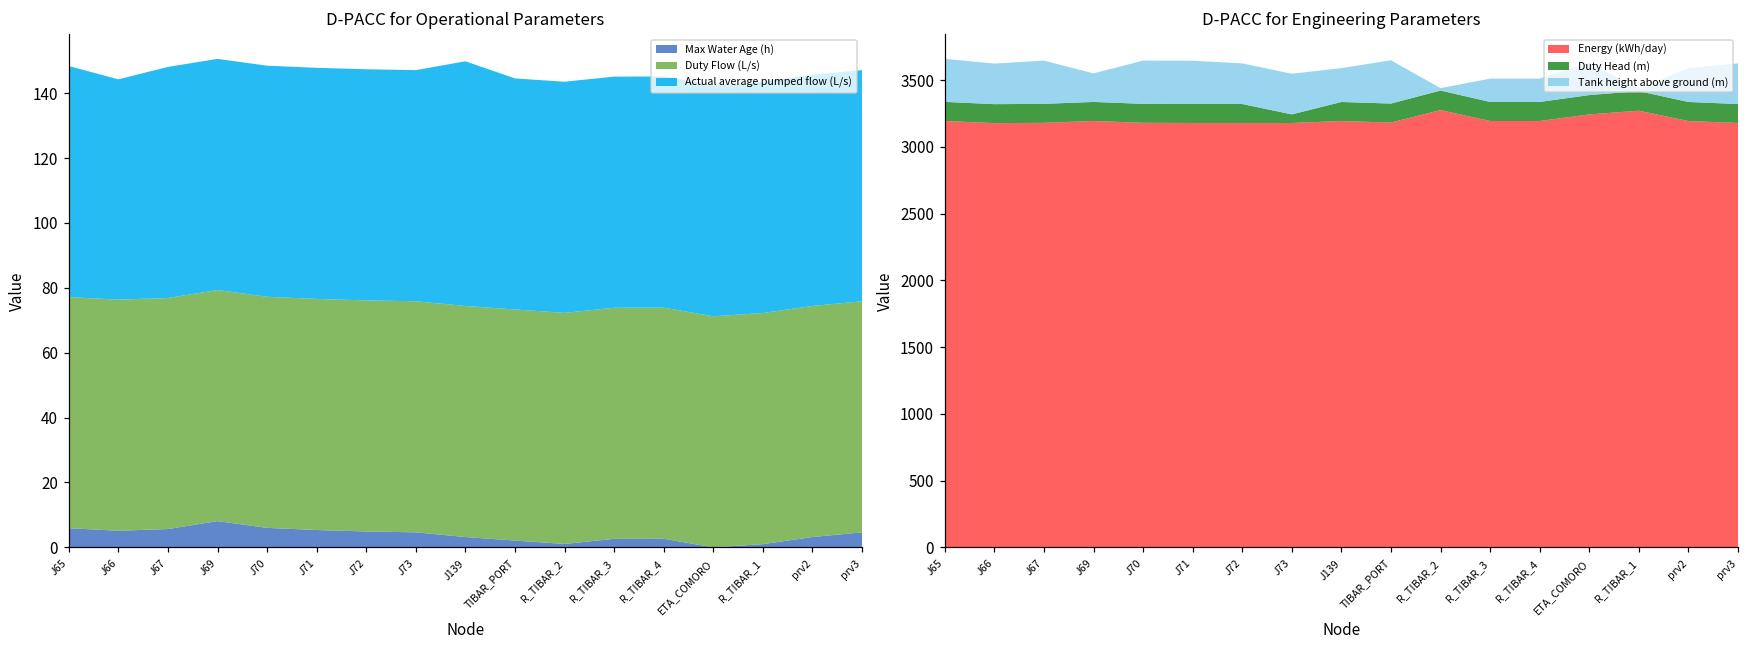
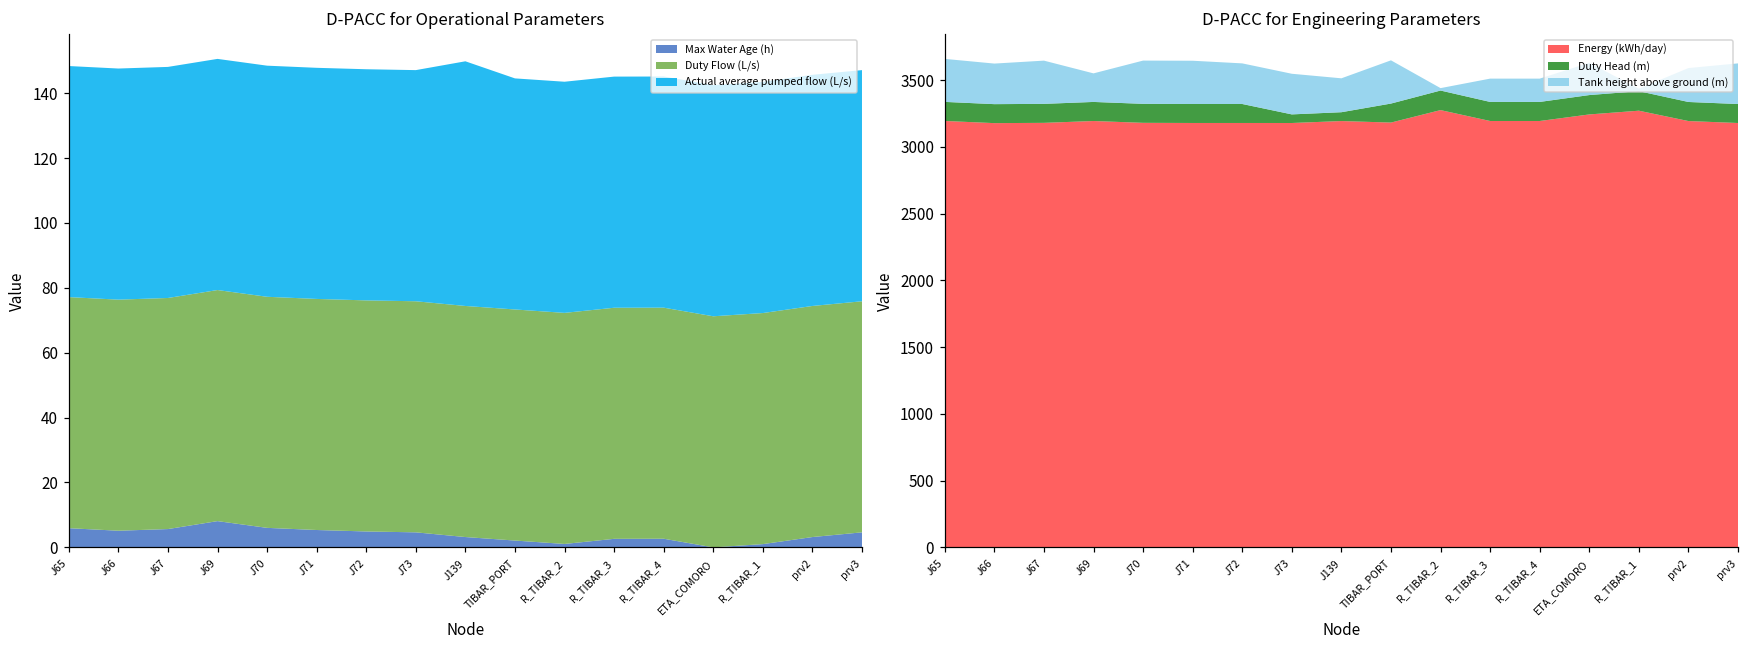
  {
    "D-PACC for Operational Parameters": {
      "Max Water Age (h)": {
        "J65": 6,
        "J66": 5,
        "J67": 6,
        "J69": 8,
        "J70": 6,
        "J71": 5,
        "J72": 5,
        "J73": 5,
        "J139": 3,
        "TIBAR_PORT": 2,
        "R_TIBAR_2": 1,
        "R_TIBAR_3": 3,
        "R_TIBAR_4": 3,
        "ETA_COMORO": 0,
        "R_TIBAR_1": 1,
        "prv2": 3,
        "prv3": 5
      },
      "Duty Flow (L/s)": {
        "J65": 71,
        "J66": 71,
        "J67": 71,
        "J69": 71,
        "J70": 71,
        "J71": 71,
        "J72": 71,
        "J73": 71,
        "J139": 71,
        "TIBAR_PORT": 71,
        "R_TIBAR_2": 71,
        "R_TIBAR_3": 71,
        "R_TIBAR_4": 71,
        "ETA_COMORO": 71,
        "R_TIBAR_1": 71,
        "prv2": 71,
        "prv3": 71
      },
      "Actual average pumped flow (L/s)": {
        "J65": 71,
-       "J66": 68,
+       "J66": 71,
        "J67": 71,
        "J69": 71,
        "J70": 71,
        "J71": 71,
        "J72": 71,
        "J73": 71,
        "J139": 75,
        "TIBAR_PORT": 71,
        "R_TIBAR_2": 71,
        "R_TIBAR_3": 71,
        "prv3": 71
      }
    },
    "D-PACC for Engineering Parameters": {
      "Energy (kWh/day)": {
        "J65": 3200,
        "J66": 3180,
        "J67": 3180,
        "J69": 3190,
        "J70": 3180,
        "J71": 3180,
        "J72": 3180,
        "J73": 3180,
        "J139": 3190,
        "TIBAR_PORT": 3180,
        "R_TIBAR_2": 3280,
        "R_TIBAR_3": 3190,
        "R_TIBAR_4": 3190,
        "ETA_COMORO": 3240,
        "R_TIBAR_1": 3270,
        "prv2": 3190,
        "prv3": 3180
      },
      "Duty Head (m)": {
        "J65": 140,
        "J66": 140,
        "J67": 140,
        "J69": 140,
        "J70": 140,
        "J71": 140,
        "J72": 140,
        "J73": 60,
-       "J139": 140,
+       "J139": 70,
        "TIBAR_PORT": 140,
        "R_TIBAR_3": 140,
        "R_TIBAR_4": 140,
        "prv2": 140,
        "prv3": 140
      },
      "Tank height above ground (m)": {
        "J65": 320,
        "J66": 300,
        "J67": 320,
        "J69": 210,
        "J70": 320,
        "J71": 320,
        "J72": 300,
        "J73": 300,
        "J139": 250,
        "TIBAR_PORT": 320,
        "R_TIBAR_3": 170,
        "R_TIBAR_4": 170,
        "prv3": 300
      }
    }
  }
